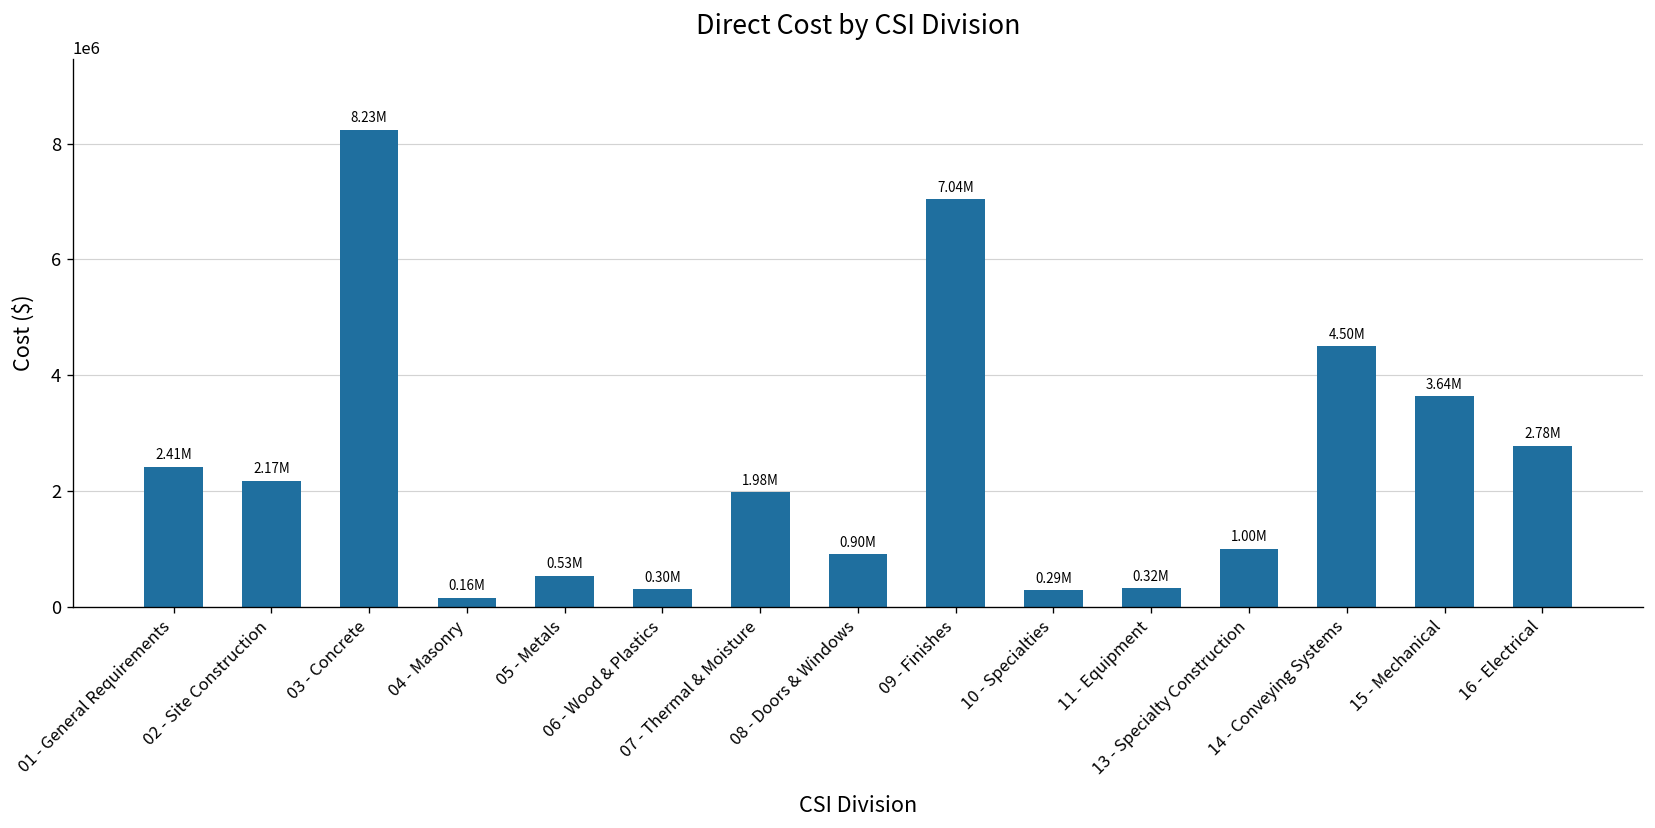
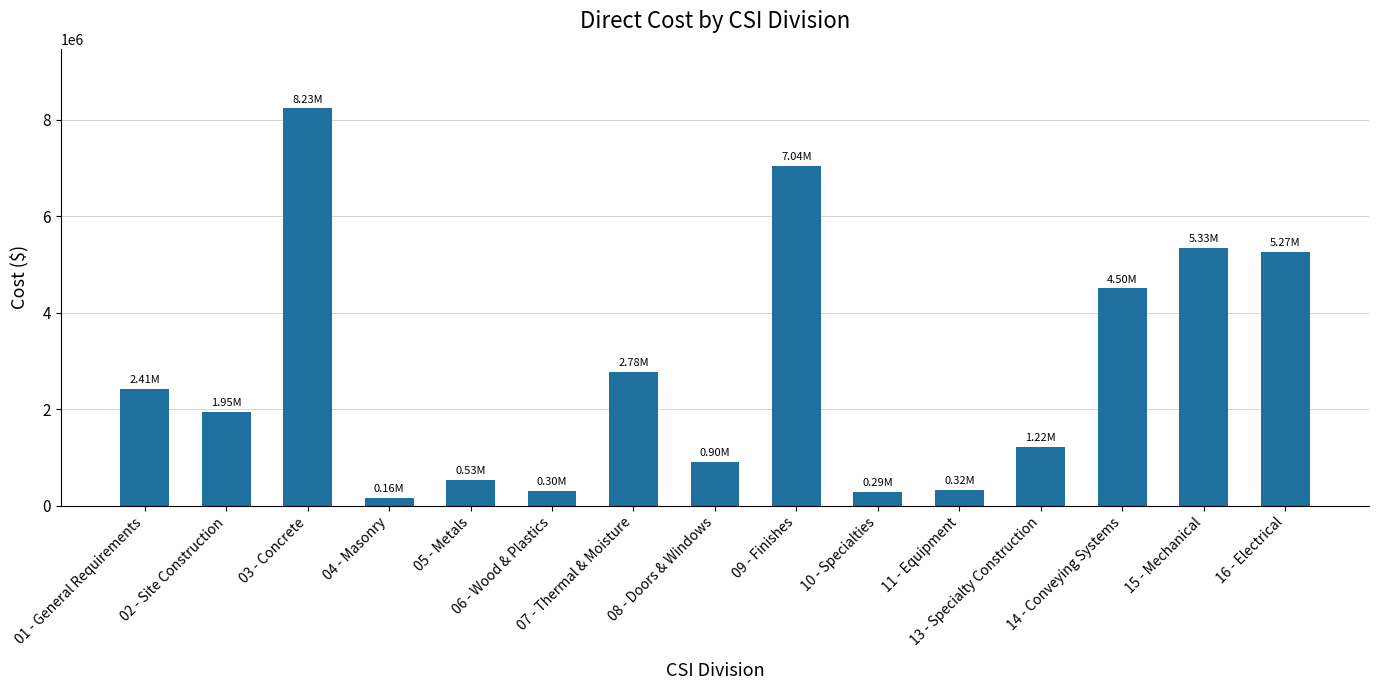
  {
    "01 - General Requirements": "2.41M",
-   "02 - Site Construction": "2.17M",
+   "02 - Site Construction": "1.95M",
    "03 - Concrete": "8.23M",
    "04 - Masonry": "0.16M",
    "05 - Metals": "0.53M",
    "06 - Wood & Plastics": "0.30M",
-   "07 - Thermal & Moisture": "1.98M",
+   "07 - Thermal & Moisture": "2.78M",
    "08 - Doors & Windows": "0.90M",
    "09 - Finishes": "7.04M",
    "10 - Specialties": "0.29M",
    "11 - Equipment": "0.32M",
-   "13 - Specialty Construction": "1.00M",
+   "13 - Specialty Construction": "1.22M",
    "14 - Conveying Systems": "4.50M",
-   "15 - Mechanical": "3.64M",
-   "16 - Electrical": "2.78M"
+   "15 - Mechanical": "5.33M",
+   "16 - Electrical": "5.27M"
  }
